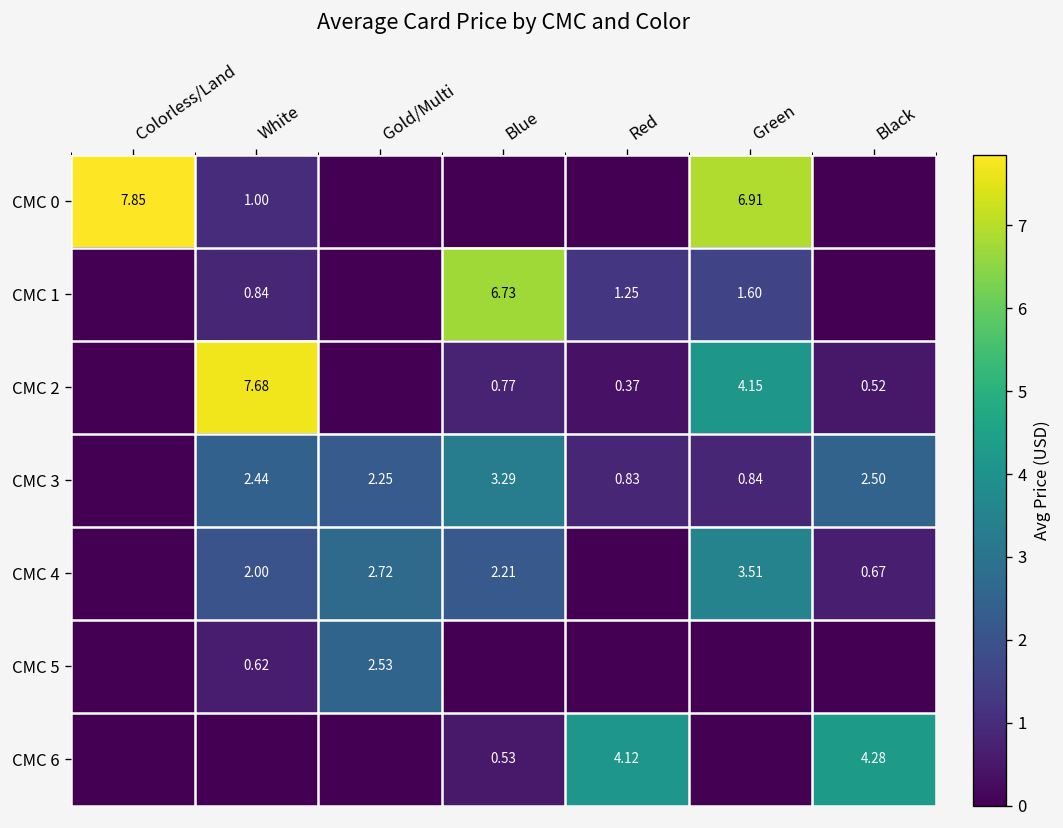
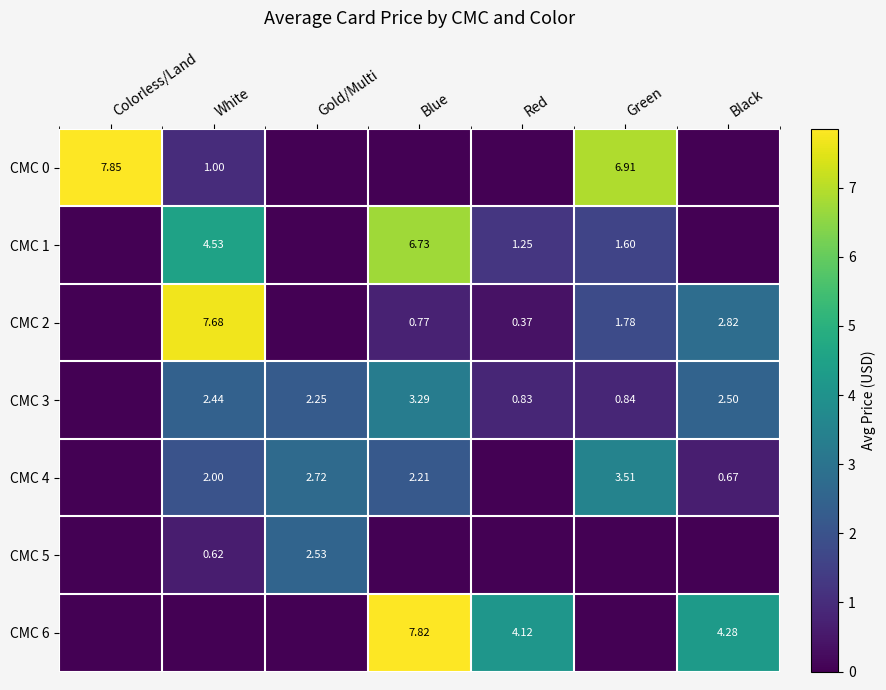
  {
    "CMC 0": {
      "Colorless/Land": 7.85,
      "White": 1.00,
      "Green": 6.91
    },
    "CMC 1": {
-     "White": 0.84,
+     "White": 4.53,
      "Blue": 6.73,
      "Red": 1.25,
      "Green": 1.60
    },
    "CMC 2": {
      "White": 7.68,
      "Blue": 0.77,
      "Red": 0.37,
-     "Green": 4.15,
-     "Black": 0.52
+     "Green": 1.78,
+     "Black": 2.82
    },
    "CMC 3": {
      "White": 2.44,
      "Gold/Multi": 2.25,
      "Blue": 3.29,
      "Red": 0.83,
      "Green": 0.84,
      "Black": 2.50
    },
    "CMC 4": {
      "White": 2.00,
      "Gold/Multi": 2.72,
      "Blue": 2.21,
      "Green": 3.51,
      "Black": 0.67
    },
    "CMC 5": {
      "White": 0.62,
      "Gold/Multi": 2.53
    },
    "CMC 6": {
-     "Blue": 0.53,
+     "Blue": 7.82,
      "Red": 4.12,
      "Black": 4.28
    }
  }
